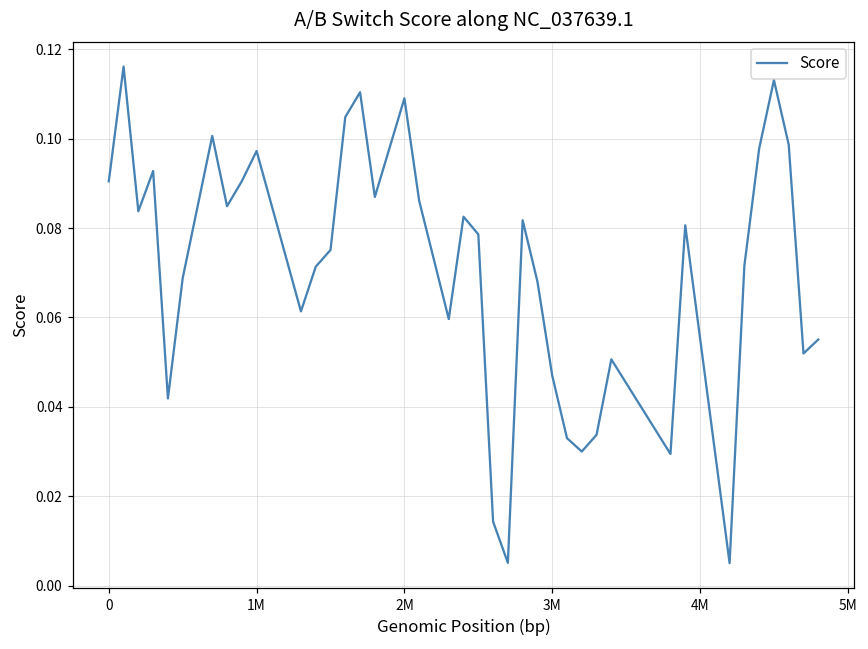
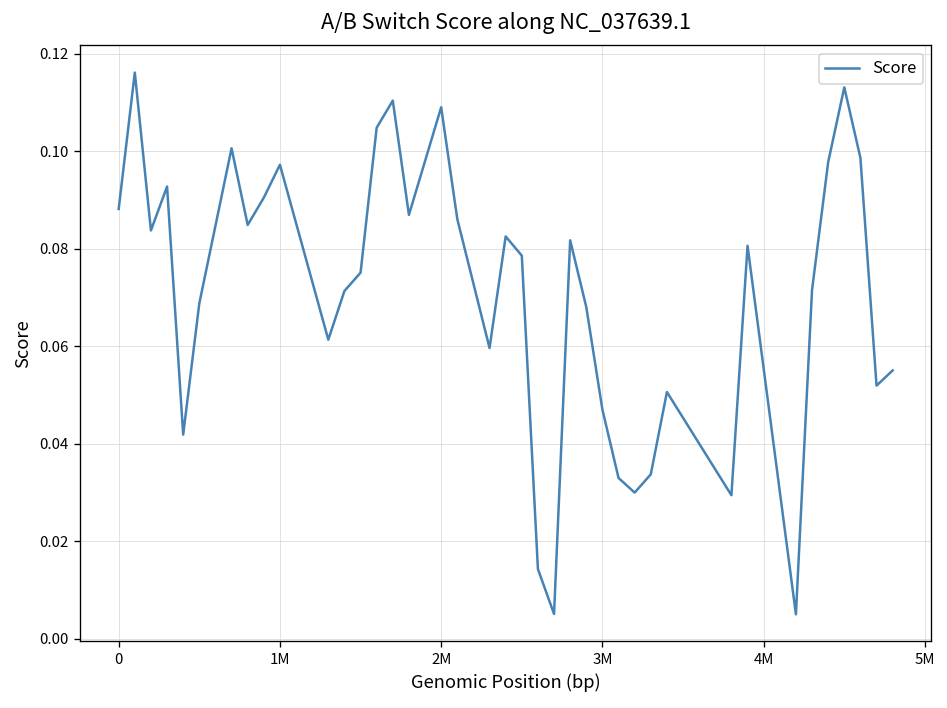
  {
-   "0": 0.090,
+   "0": 0.088,
    "1M": 0.097,
    "2M": 0.109,
    "3M": 0.047
  }
